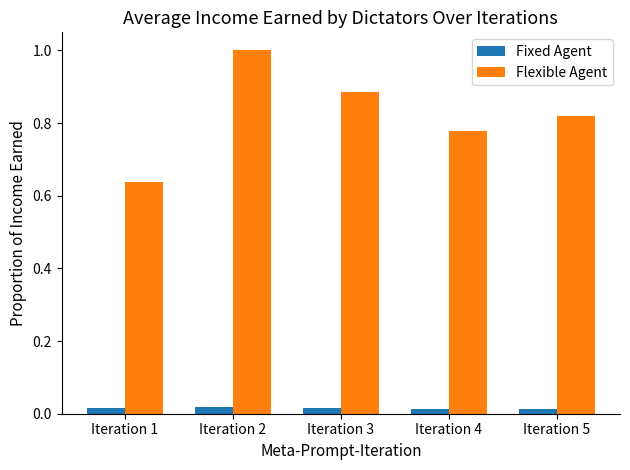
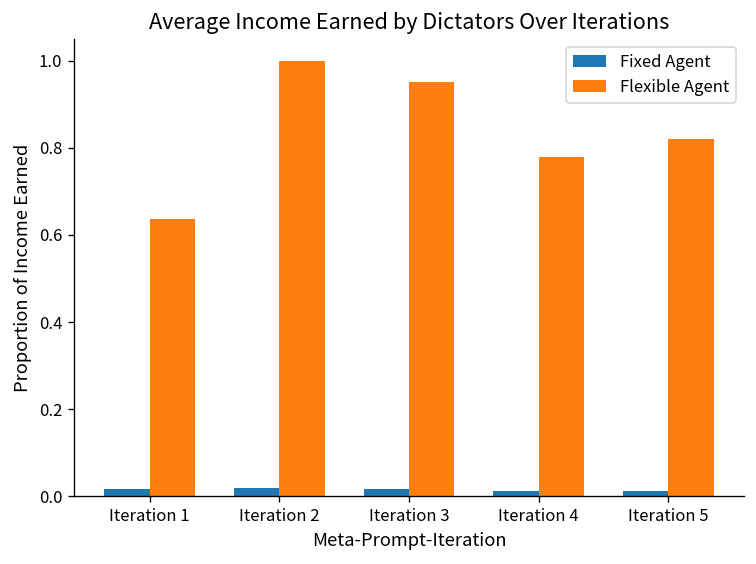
  {
    "Fixed Agent": {
      "Iteration 1": 0.02,
      "Iteration 2": 0.02,
      "Iteration 3": 0.02,
      "Iteration 4": 0.01,
      "Iteration 5": 0.01
    },
    "Flexible Agent": {
      "Iteration 1": 0.64,
      "Iteration 2": 1.00,
-     "Iteration 3": 0.89,
+     "Iteration 3": 0.95,
      "Iteration 4": 0.78,
      "Iteration 5": 0.82
    }
  }
